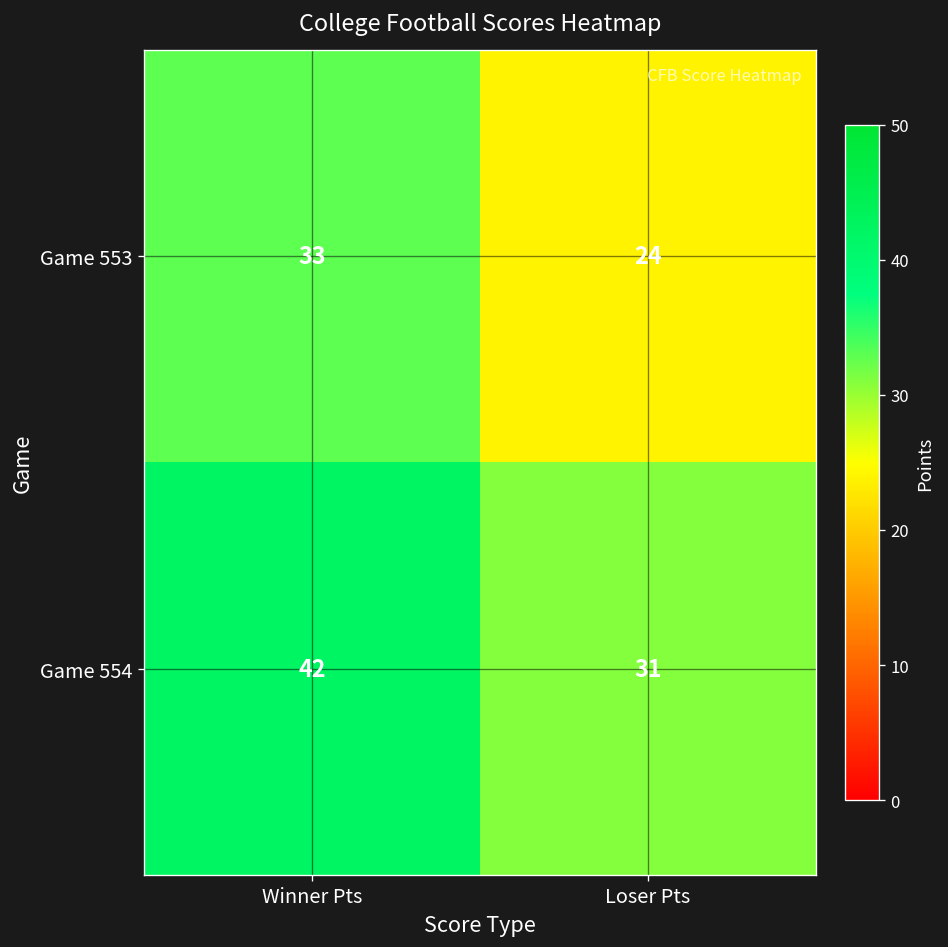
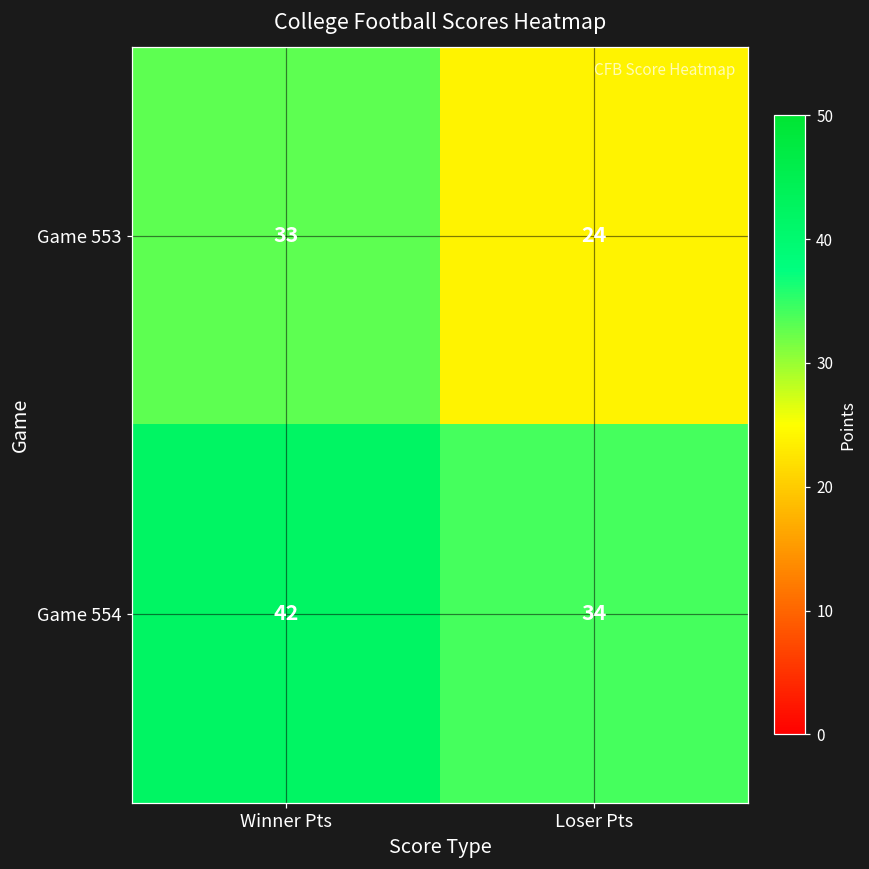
  {
    "Game 553": {
      "Winner Pts": 33
    },
    "Game 554": {
      "Winner Pts": 42,
-     "Loser Pts": 31
+     "Loser Pts": 34
    }
  }
